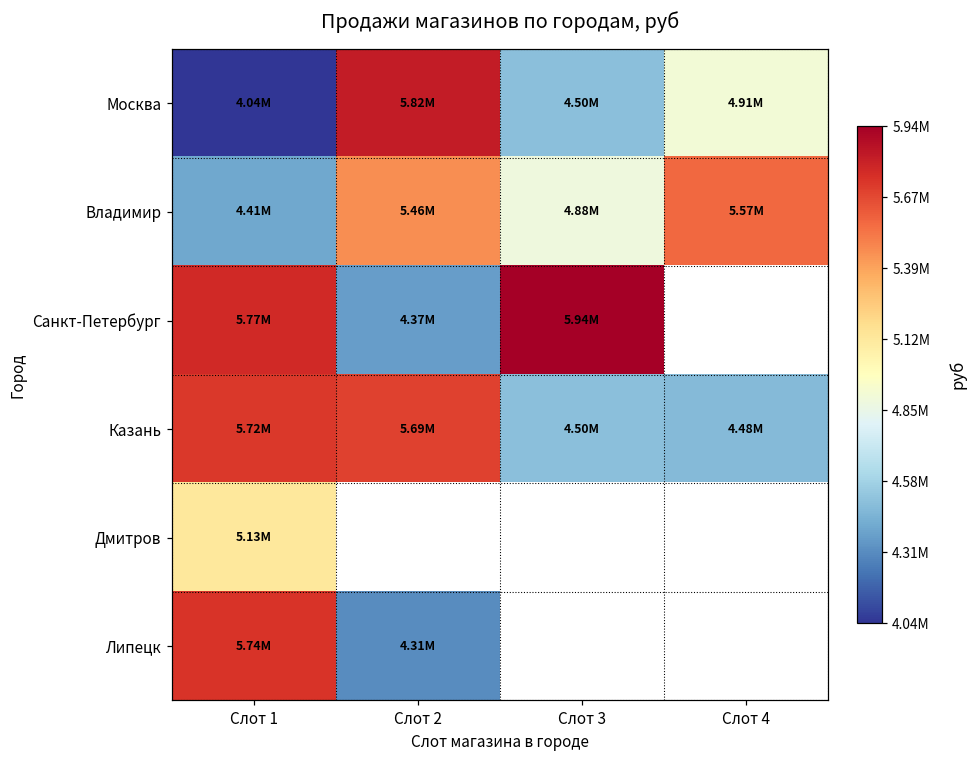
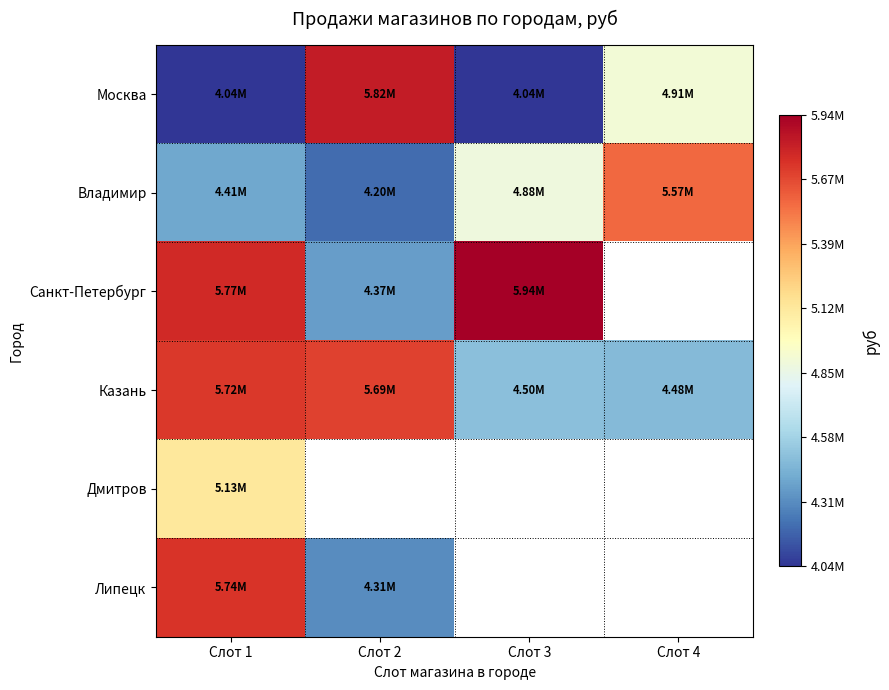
  {
    "Москва": {
      "Слот 1": "4.04M",
      "Слот 2": "5.82M",
-     "Слот 3": "4.50M",
+     "Слот 3": "4.04M",
      "Слот 4": "4.91M"
    },
    "Владимир": {
      "Слот 1": "4.41M",
-     "Слот 2": "5.46M",
+     "Слот 2": "4.20M",
      "Слот 3": "4.88M",
      "Слот 4": "5.57M"
    },
    "Санкт-Петербург": {
      "Слот 1": "5.77M",
      "Слот 2": "4.37M",
      "Слот 3": "5.94M"
    },
    "Казань": {
      "Слот 1": "5.72M",
      "Слот 2": "5.69M",
      "Слот 3": "4.50M",
      "Слот 4": "4.48M"
    },
    "Дмитров": {
      "Слот 1": "5.13M"
    },
    "Липецк": {
      "Слот 1": "5.74M",
      "Слот 2": "4.31M"
    }
  }
